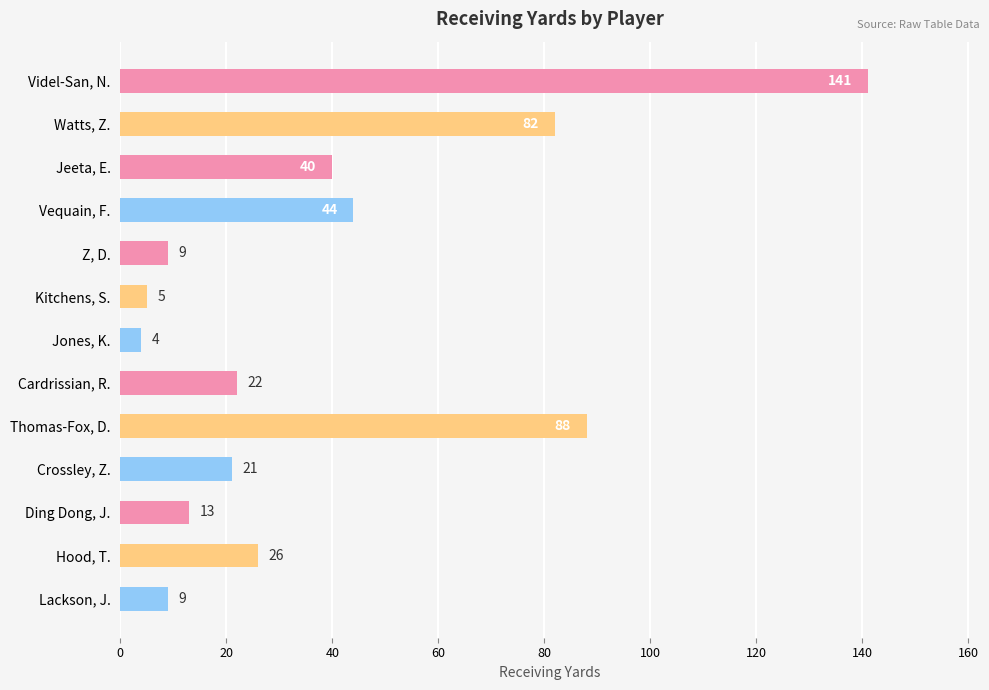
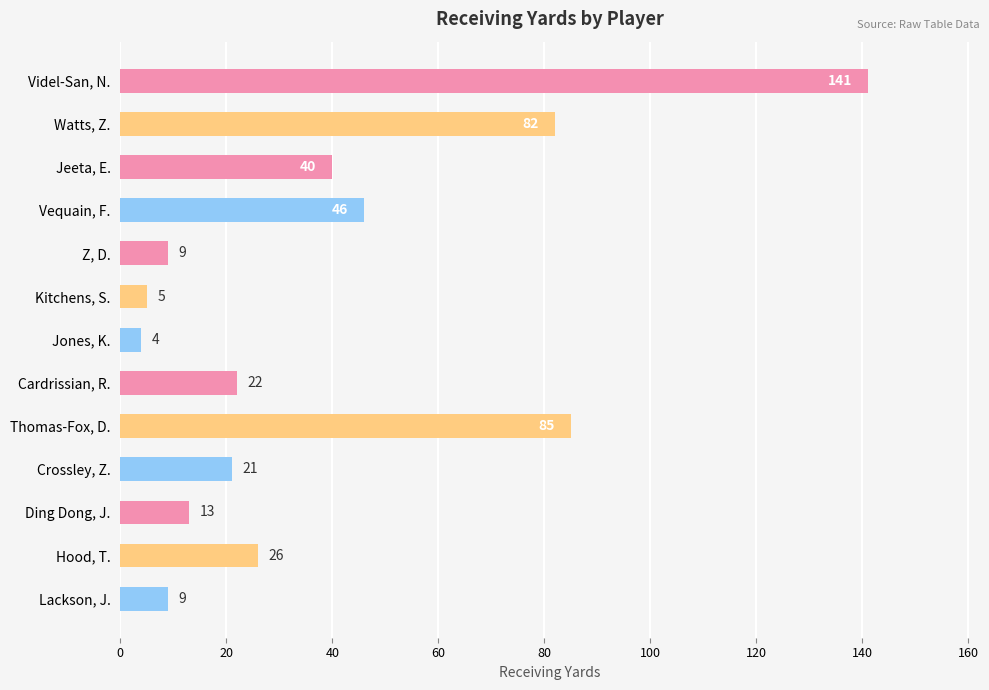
  {
    "Videl-San, N.": 141,
    "Watts, Z.": 82,
    "Jeeta, E.": 40,
-   "Vequain, F.": 44,
+   "Vequain, F.": 46,
    "Z, D.": 9,
    "Kitchens, S.": 5,
    "Jones, K.": 4,
    "Cardrissian, R.": 22,
-   "Thomas-Fox, D.": 88,
+   "Thomas-Fox, D.": 85,
    "Crossley, Z.": 21,
    "Ding Dong, J.": 13,
    "Hood, T.": 26,
    "Lackson, J.": 9
  }
